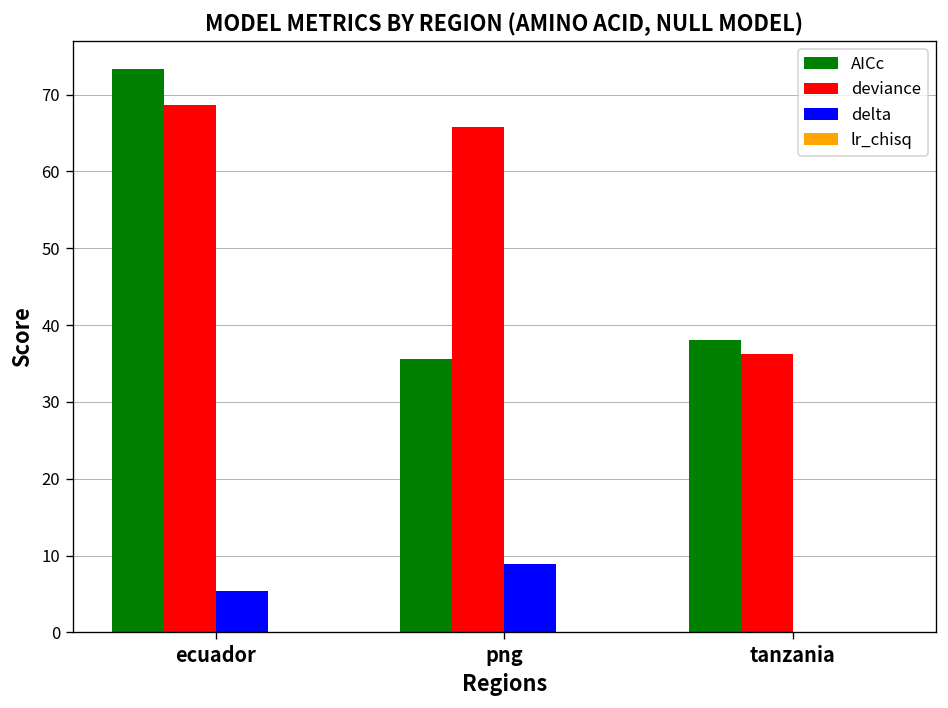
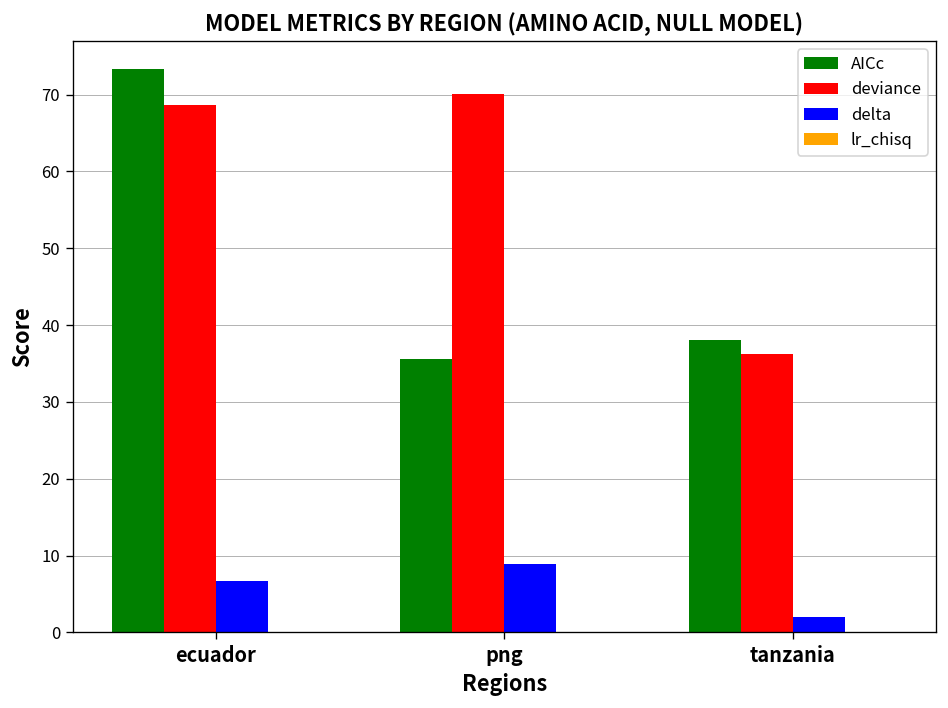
  {
    "AICc": {
      "ecuador": 73,
      "png": 36,
      "tanzania": 38
    },
    "deviance": {
      "ecuador": 69,
-     "png": 66,
+     "png": 70,
      "tanzania": 36
    },
    "delta": {
-     "ecuador": 5,
+     "ecuador": 7,
      "png": 9,
-     "tanzania": 0
+     "tanzania": 2
    },
    "lr_chisq": {
      "ecuador": 0,
      "png": 0,
      "tanzania": 0
    }
  }
